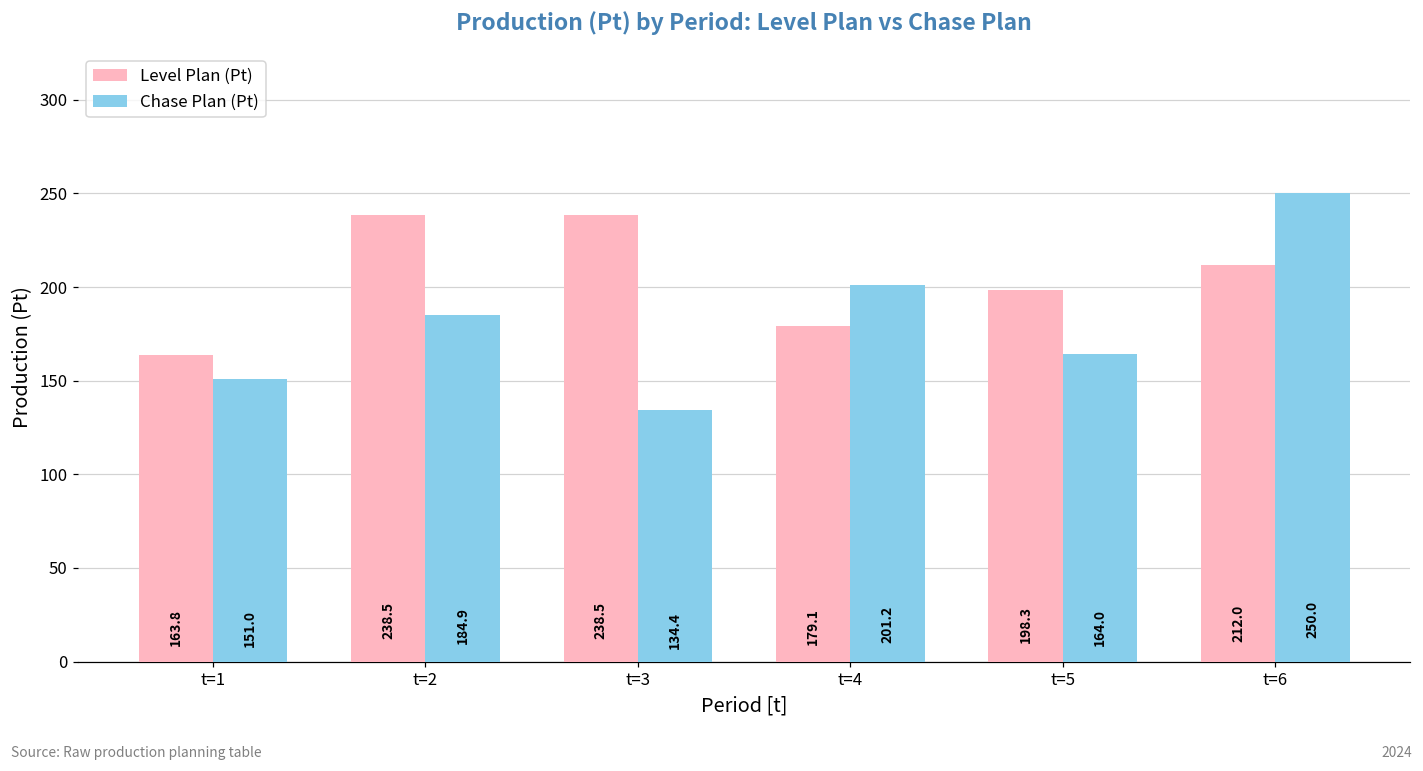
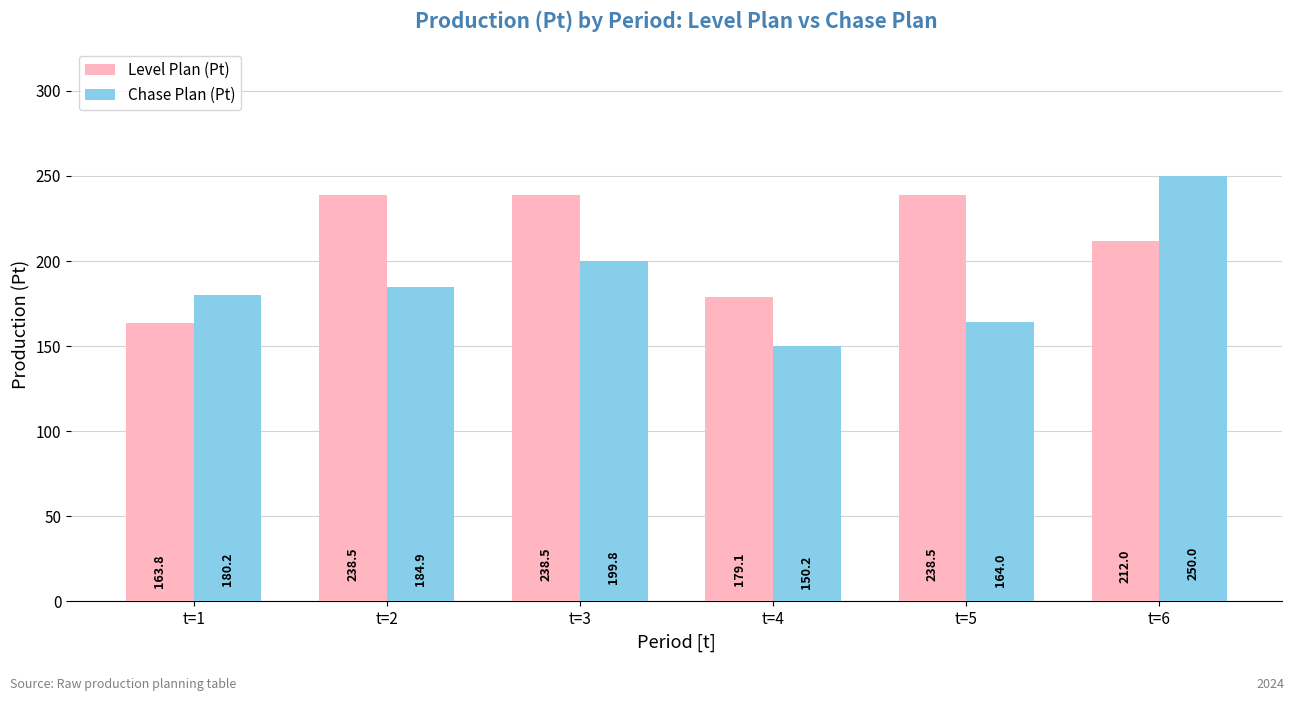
  {
    "Level Plan (Pt)": {
      "t=1": 163.8,
      "t=2": 238.5,
      "t=3": 238.5,
      "t=4": 179.1,
-     "t=5": 198.3,
+     "t=5": 238.5,
      "t=6": 212.0
    },
    "Chase Plan (Pt)": {
-     "t=1": 151.0,
+     "t=1": 180.2,
      "t=2": 184.9,
-     "t=3": 134.4,
-     "t=4": 201.2,
+     "t=3": 199.8,
+     "t=4": 150.2,
      "t=5": 164.0,
      "t=6": 250.0
    }
  }
